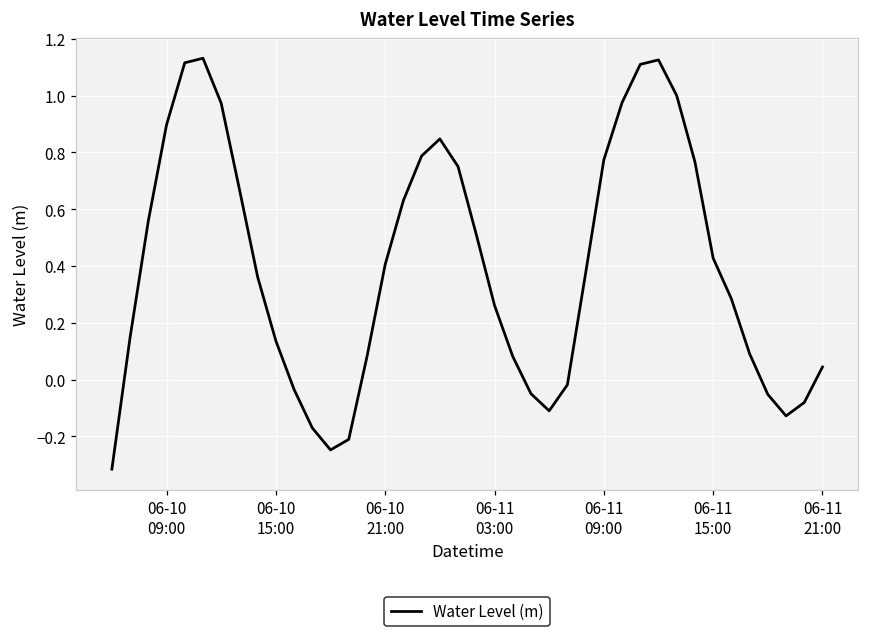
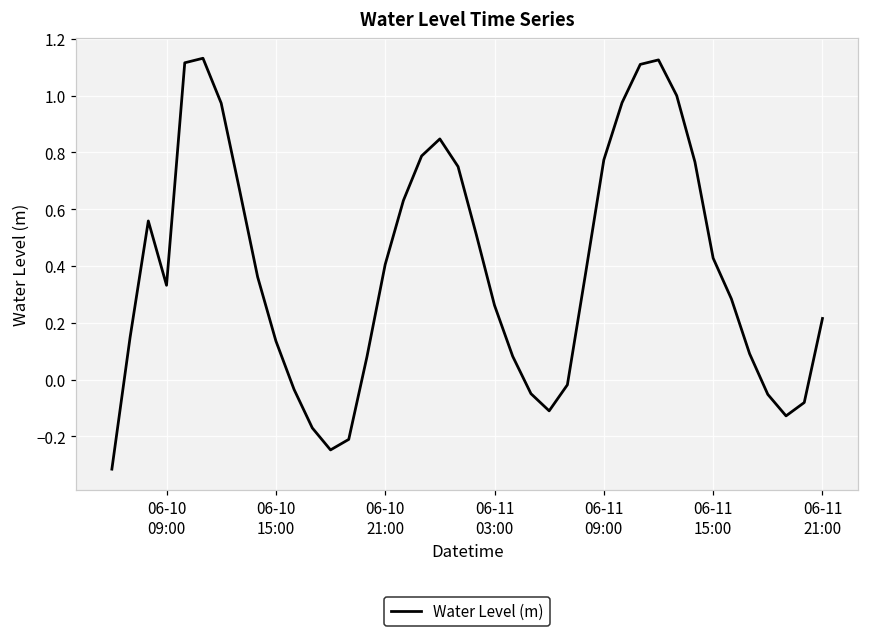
  {
-   "06-10 09:00": 0.90,
+   "06-10 09:00": 0.33,
    "06-10 15:00": 0.14,
    "06-10 21:00": 0.41,
    "06-11 03:00": 0.26,
    "06-11 09:00": 0.77,
    "06-11 15:00": 0.43,
-   "06-11 21:00": 0.04
+   "06-11 21:00": 0.22
  }
